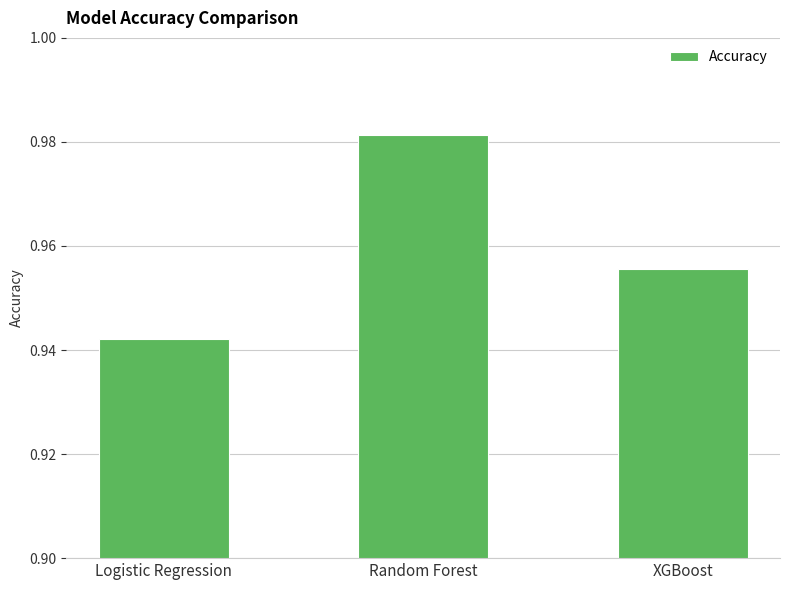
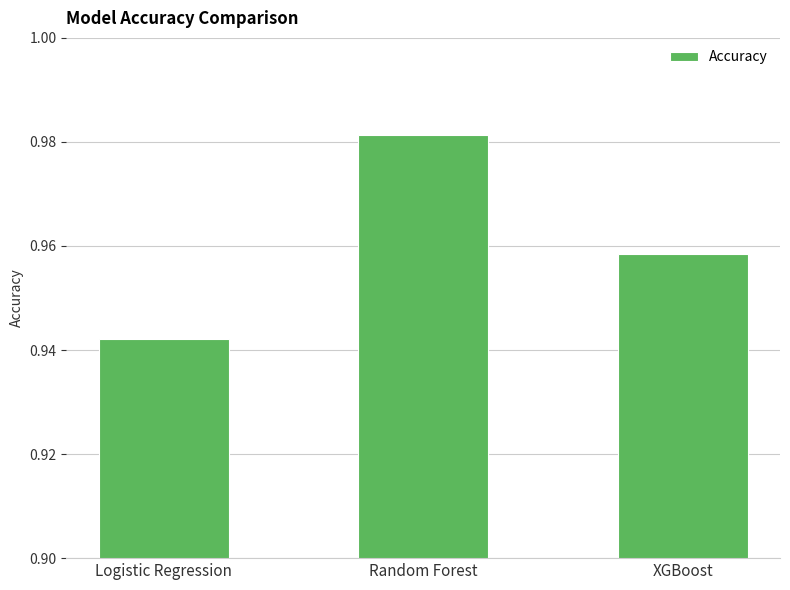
  {
    "Logistic Regression": 0.942,
    "Random Forest": 0.981,
-   "XGBoost": 0.955
+   "XGBoost": 0.958
  }
